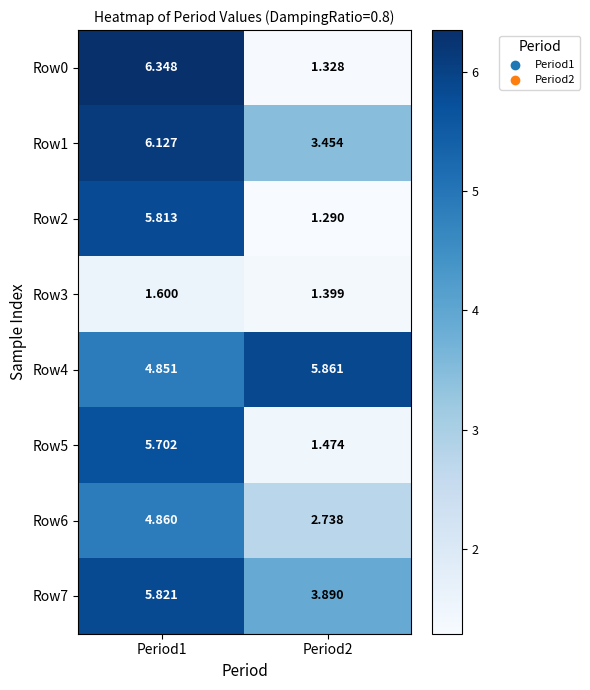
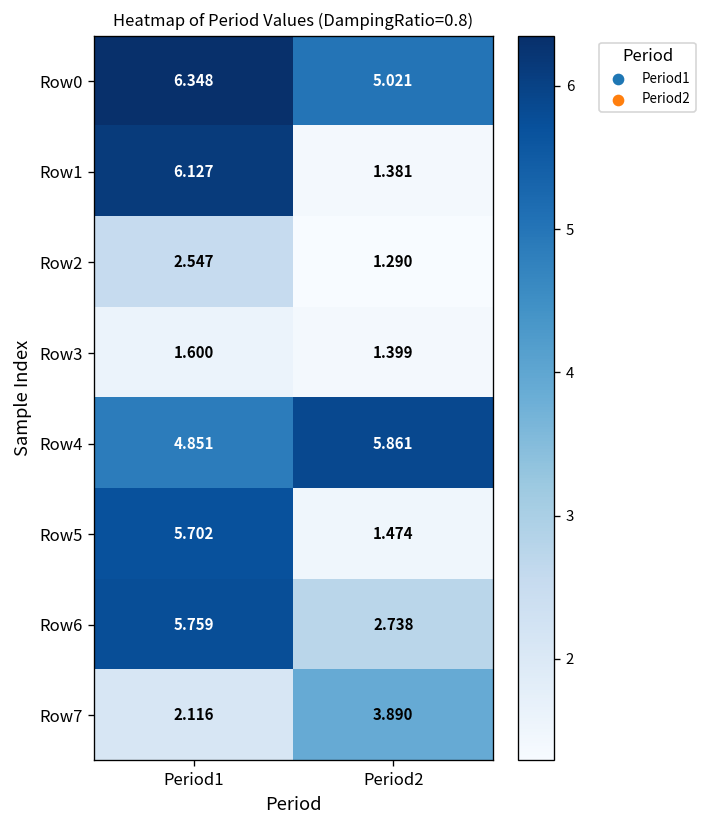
  {
    "Row0": {
      "Period1": 6.348,
-     "Period2": 1.328
+     "Period2": 5.021
    },
    "Row1": {
      "Period1": 6.127,
-     "Period2": 3.454
+     "Period2": 1.381
    },
    "Row2": {
-     "Period1": 5.813,
+     "Period1": 2.547,
      "Period2": 1.290
    },
    "Row3": {
      "Period1": 1.600,
      "Period2": 1.399
    },
    "Row4": {
      "Period1": 4.851,
      "Period2": 5.861
    },
    "Row5": {
      "Period1": 5.702,
      "Period2": 1.474
    },
    "Row6": {
-     "Period1": 4.860,
+     "Period1": 5.759,
      "Period2": 2.738
    },
    "Row7": {
-     "Period1": 5.821,
+     "Period1": 2.116,
      "Period2": 3.890
    }
  }
